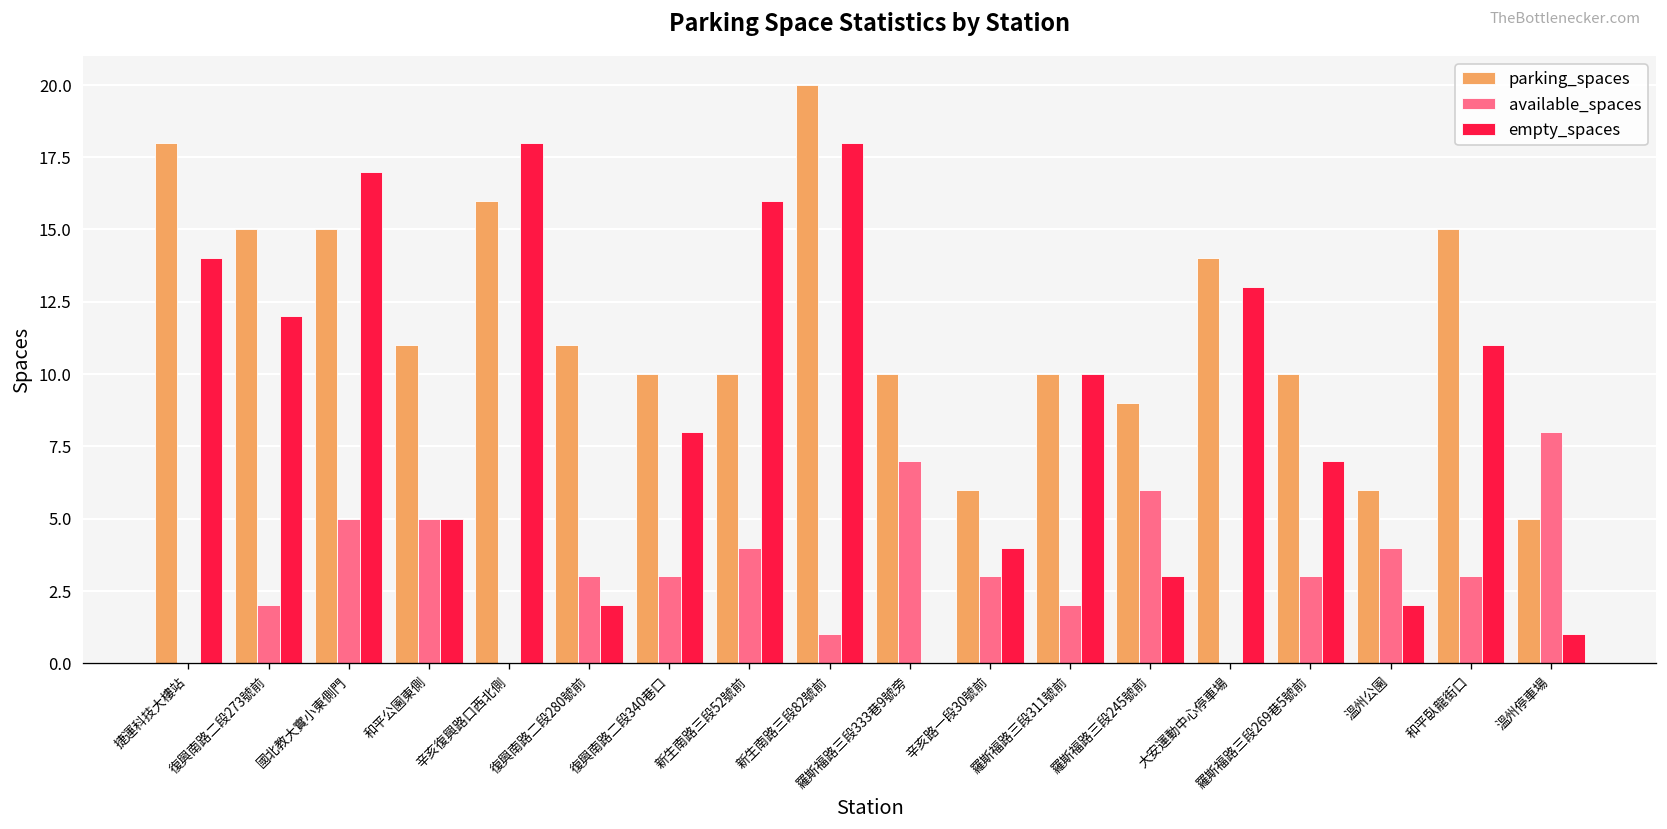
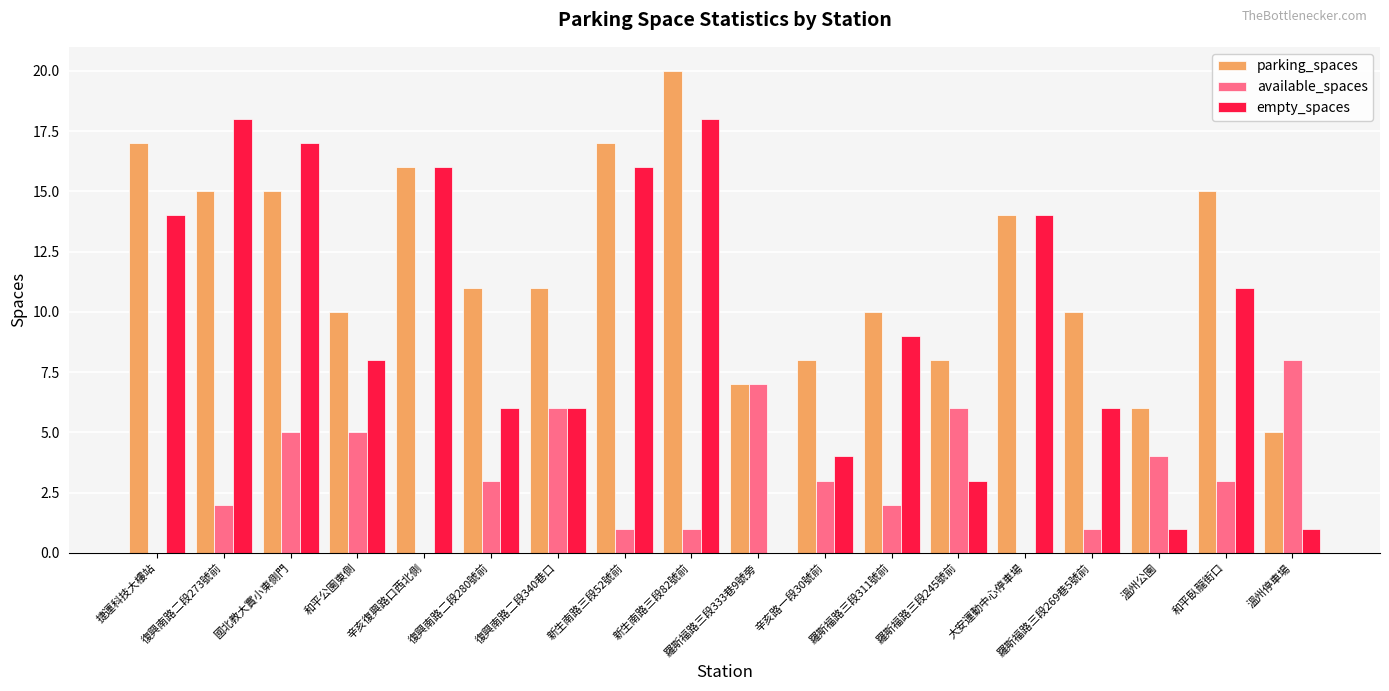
  {
    "parking_spaces": {
-     "捷運科技大樓站": 18,
+     "捷運科技大樓站": 17,
      "復興南路二段273號前": 15,
      "國北教大實小東側門": 15,
-     "和平公園東側": 11,
+     "和平公園東側": 10,
      "辛亥復興路口西北側": 16,
      "復興南路二段280號前": 11,
-     "復興南路二段340巷口": 10,
-     "新生南路三段52號前": 10,
+     "復興南路二段340巷口": 11,
+     "新生南路三段52號前": 17,
      "新生南路三段82號前": 20,
-     "羅斯福路三段333巷9號旁": 10,
-     "辛亥路一段30號前": 6,
+     "羅斯福路三段333巷9號旁": 7,
+     "辛亥路一段30號前": 8,
      "羅斯福路三段311號前": 10,
-     "羅斯福路三段245號前": 9,
+     "羅斯福路三段245號前": 8,
      "大安運動中心停車場": 14,
      "羅斯福路三段269巷5號前": 10,
      "溫州公園": 6,
      "和平臥龍街口": 15,
      "溫州停車場": 5
    },
    "available_spaces": {
      "捷運科技大樓站": 0,
      "復興南路二段273號前": 2,
      "國北教大實小東側門": 5,
      "和平公園東側": 5,
      "辛亥復興路口西北側": 0,
      "復興南路二段280號前": 3,
-     "復興南路二段340巷口": 3,
-     "新生南路三段52號前": 4,
+     "復興南路二段340巷口": 6,
+     "新生南路三段52號前": 1,
      "新生南路三段82號前": 1,
      "羅斯福路三段333巷9號旁": 7,
      "辛亥路一段30號前": 3,
      "羅斯福路三段311號前": 2,
      "羅斯福路三段245號前": 6,
      "大安運動中心停車場": 0,
-     "羅斯福路三段269巷5號前": 3,
+     "羅斯福路三段269巷5號前": 1,
      "溫州公園": 4,
      "和平臥龍街口": 3,
      "溫州停車場": 8
    },
    "empty_spaces": {
      "捷運科技大樓站": 14,
-     "復興南路二段273號前": 12,
+     "復興南路二段273號前": 18,
      "國北教大實小東側門": 17,
-     "和平公園東側": 5,
-     "辛亥復興路口西北側": 18,
-     "復興南路二段280號前": 2,
-     "復興南路二段340巷口": 8,
+     "和平公園東側": 8,
+     "辛亥復興路口西北側": 16,
+     "復興南路二段280號前": 6,
+     "復興南路二段340巷口": 6,
      "新生南路三段52號前": 16,
      "新生南路三段82號前": 18,
      "羅斯福路三段333巷9號旁": 0,
      "辛亥路一段30號前": 4,
-     "羅斯福路三段311號前": 10,
+     "羅斯福路三段311號前": 9,
      "羅斯福路三段245號前": 3,
-     "大安運動中心停車場": 13,
-     "羅斯福路三段269巷5號前": 7,
-     "溫州公園": 2,
+     "大安運動中心停車場": 14,
+     "羅斯福路三段269巷5號前": 6,
+     "溫州公園": 1,
      "和平臥龍街口": 11,
      "溫州停車場": 1
    }
  }
